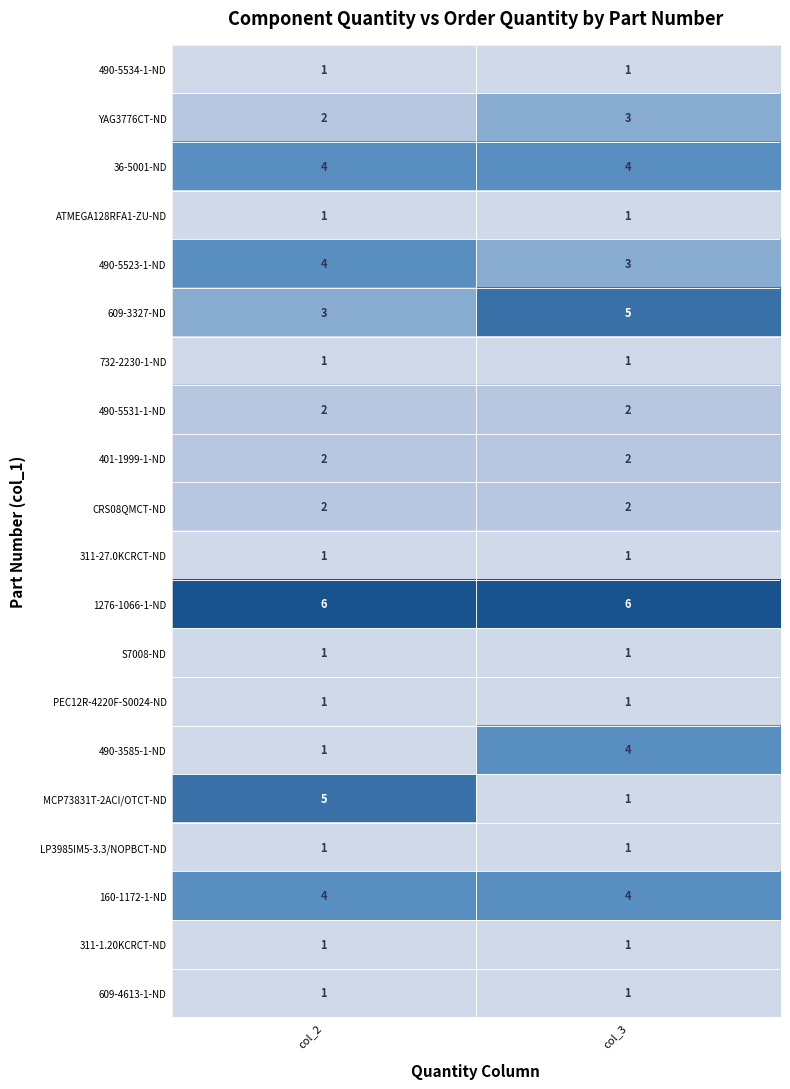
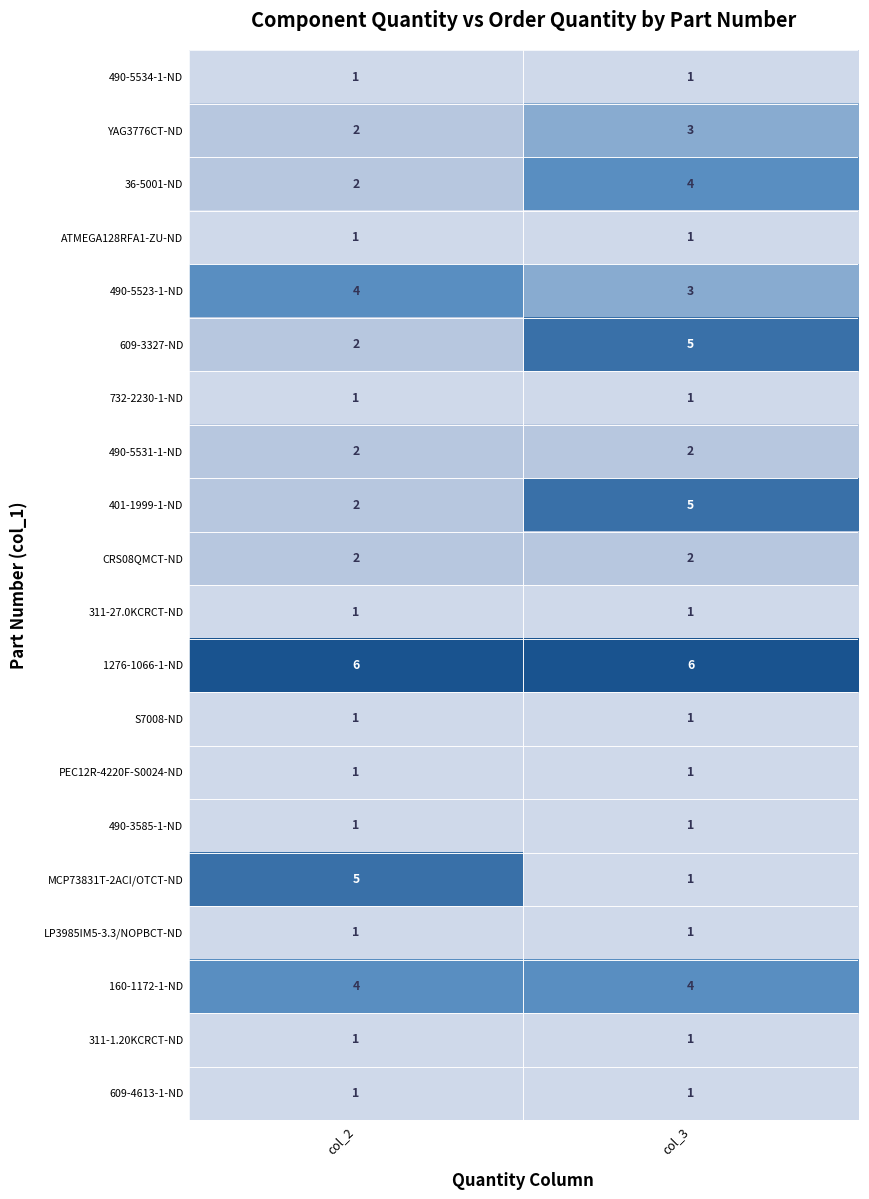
  {
    "490-5534-1-ND": {
      "col_2": 1,
      "col_3": 1
    },
    "YAG3776CT-ND": {
      "col_2": 2,
      "col_3": 3
    },
    "36-5001-ND": {
-     "col_2": 4,
+     "col_2": 2,
      "col_3": 4
    },
    "ATMEGA128RFA1-ZU-ND": {
      "col_2": 1,
      "col_3": 1
    },
    "490-5523-1-ND": {
      "col_2": 4,
      "col_3": 3
    },
    "609-3327-ND": {
-     "col_2": 3,
+     "col_2": 2,
      "col_3": 5
    },
    "732-2230-1-ND": {
      "col_2": 1,
      "col_3": 1
    },
    "490-5531-1-ND": {
      "col_2": 2,
      "col_3": 2
    },
    "401-1999-1-ND": {
      "col_2": 2,
-     "col_3": 2
+     "col_3": 5
    },
    "CRS08QMCT-ND": {
      "col_2": 2,
      "col_3": 2
    },
    "311-27.0KCRCT-ND": {
      "col_2": 1,
      "col_3": 1
    },
    "1276-1066-1-ND": {
      "col_2": 6,
      "col_3": 6
    },
    "S7008-ND": {
      "col_2": 1,
      "col_3": 1
    },
    "PEC12R-4220F-S0024-ND": {
      "col_2": 1,
      "col_3": 1
    },
    "490-3585-1-ND": {
      "col_2": 1,
-     "col_3": 4
+     "col_3": 1
    },
    "MCP73831T-2ACI/OTCT-ND": {
      "col_2": 5,
      "col_3": 1
    },
    "LP3985IM5-3.3/NOPBCT-ND": {
      "col_2": 1,
      "col_3": 1
    },
    "160-1172-1-ND": {
      "col_2": 4,
      "col_3": 4
    },
    "311-1.20KCRCT-ND": {
      "col_2": 1,
      "col_3": 1
    },
    "609-4613-1-ND": {
      "col_2": 1,
      "col_3": 1
    }
  }
